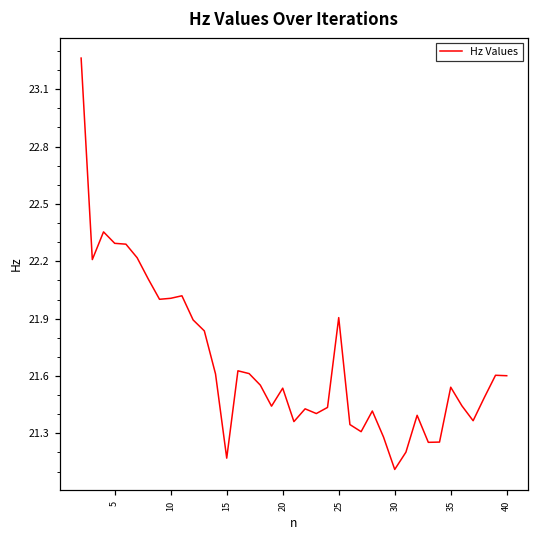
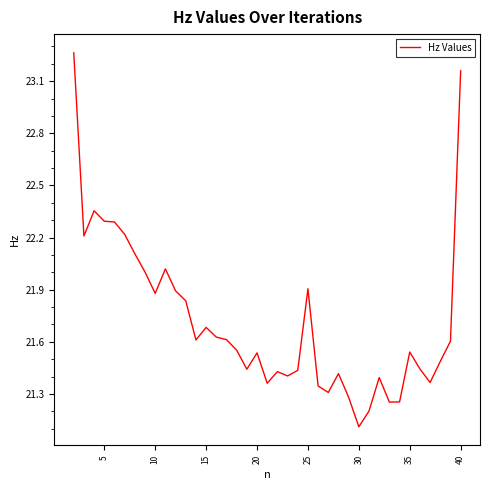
  {
    "5": 22.29,
-   "10": 22.01,
-   "15": 21.17,
+   "10": 21.88,
+   "15": 21.68,
    "20": 21.54,
    "25": 21.91,
    "30": 21.11,
    "35": 21.54,
-   "40": 21.60
+   "40": 23.16
  }
